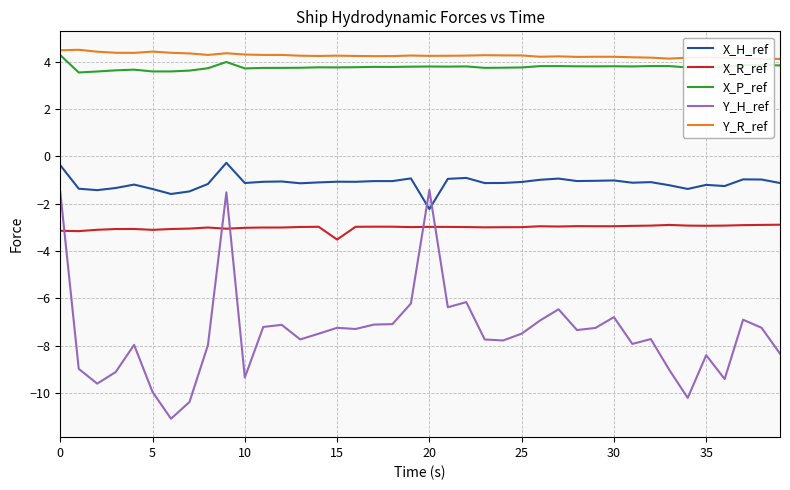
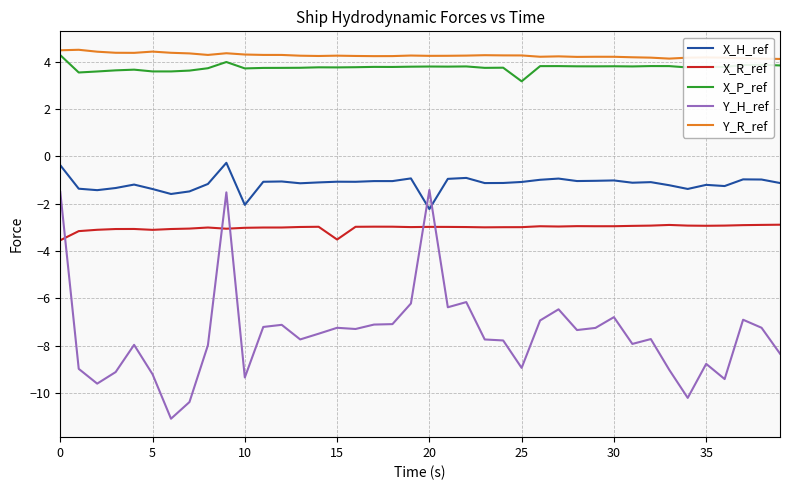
  {
    "X_H_ref": {
      "0": -0.4,
      "5": -1.4,
-     "10": -1.1,
+     "10": -2.0,
      "15": -1.1,
      "20": -2.2,
      "25": -1.1,
      "30": -1.0,
      "35": -1.2
    },
    "X_R_ref": {
-     "0": -3.1,
+     "0": -3.5,
      "5": -3.1,
      "10": -3.0,
      "15": -3.5,
      "20": -3.0,
      "25": -3.0,
      "30": -2.9,
      "35": -2.9
    },
    "X_P_ref": {
      "0": 4.3,
      "5": 3.6,
      "10": 3.7,
      "15": 3.8,
      "20": 3.8,
-     "25": 3.8,
+     "25": 3.2,
      "30": 3.8
    },
    "Y_H_ref": {
      "0": -1.5,
-     "5": -10.0,
+     "5": -9.2,
      "10": -9.3,
      "15": -7.2,
      "20": -1.4,
-     "25": -7.5,
+     "25": -8.9,
      "30": -6.8,
-     "35": -8.4
+     "35": -8.8
    },
    "Y_R_ref": {
      "0": 4.5,
      "5": 4.4,
      "10": 4.3,
      "15": 4.3,
      "20": 4.3,
      "25": 4.3,
      "30": 4.2
    }
  }
